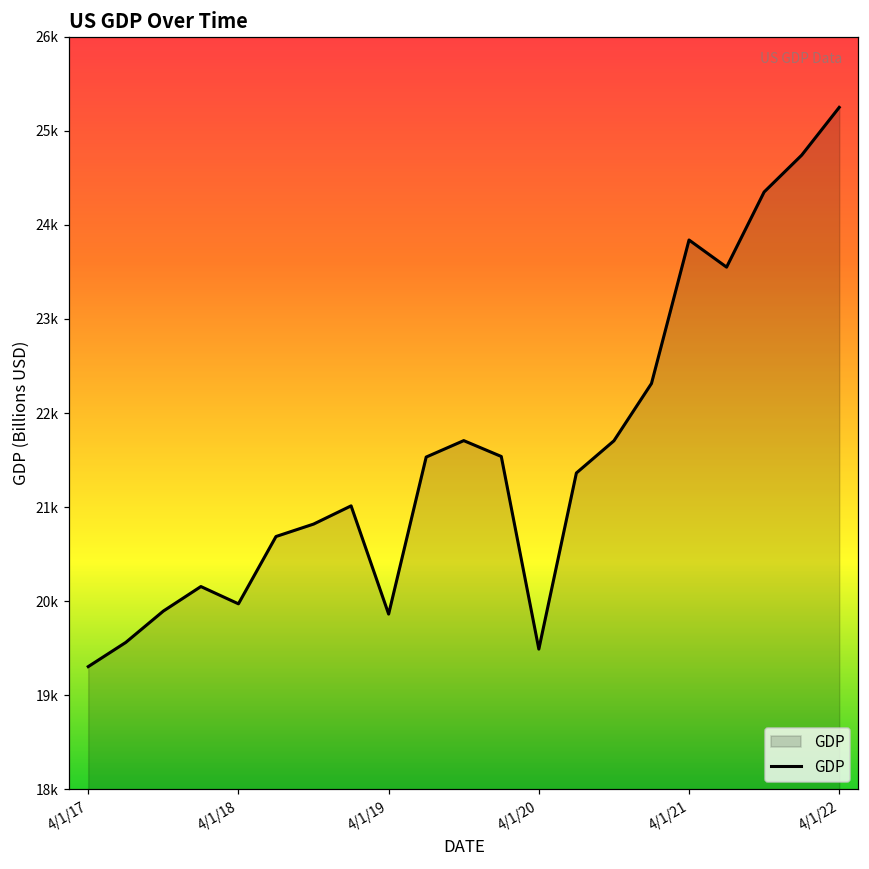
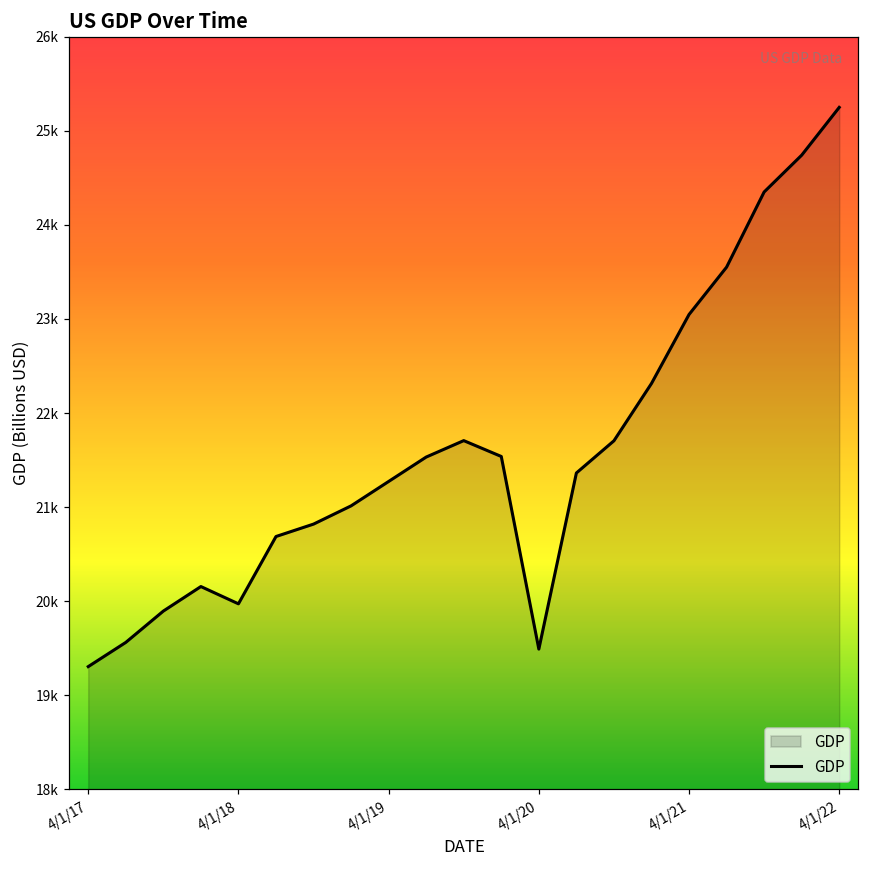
  {
    "4/1/17": 19300,
    "4/1/18": 20000,
-   "4/1/19": 19900,
+   "4/1/19": 21300,
    "4/1/20": 19500,
-   "4/1/21": 23800,
+   "4/1/21": 23000,
    "4/1/22": 25200
  }
